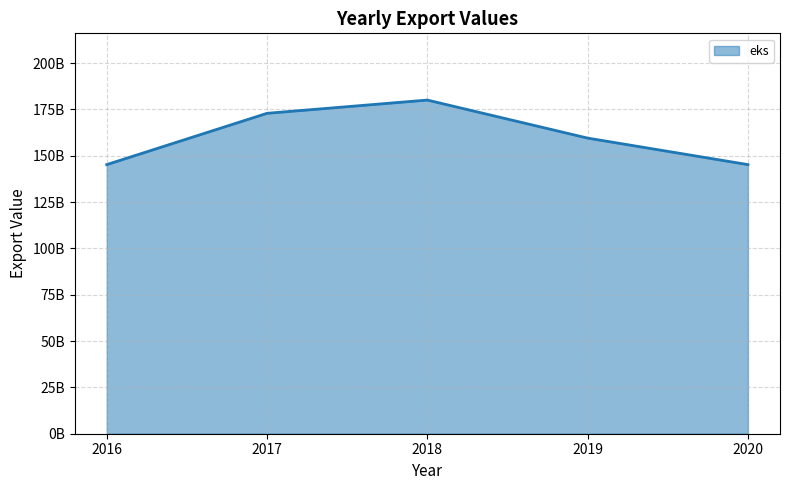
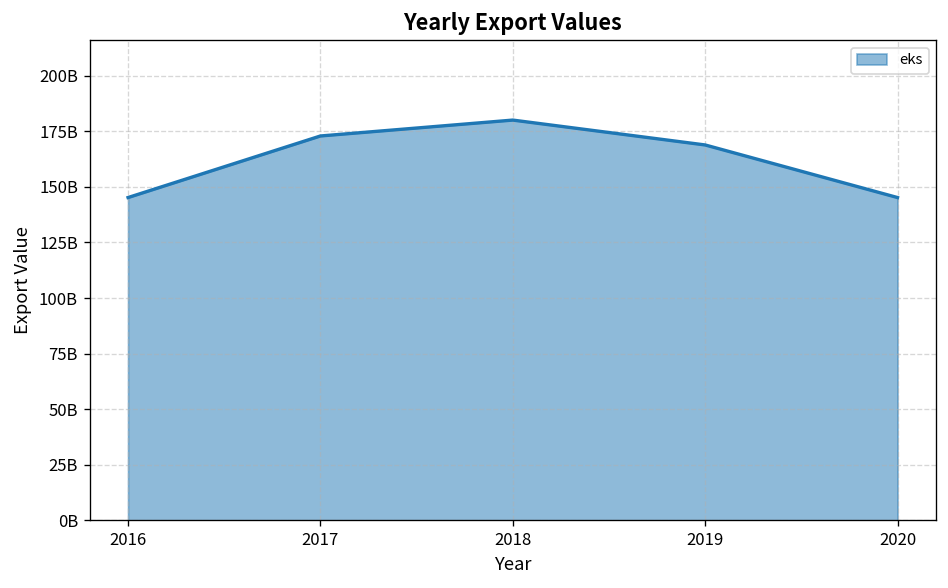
  {
    "2016": 145000000000,
    "2017": 173000000000,
    "2018": 180000000000,
-   "2019": 159000000000,
+   "2019": 169000000000,
    "2020": 145000000000
  }
